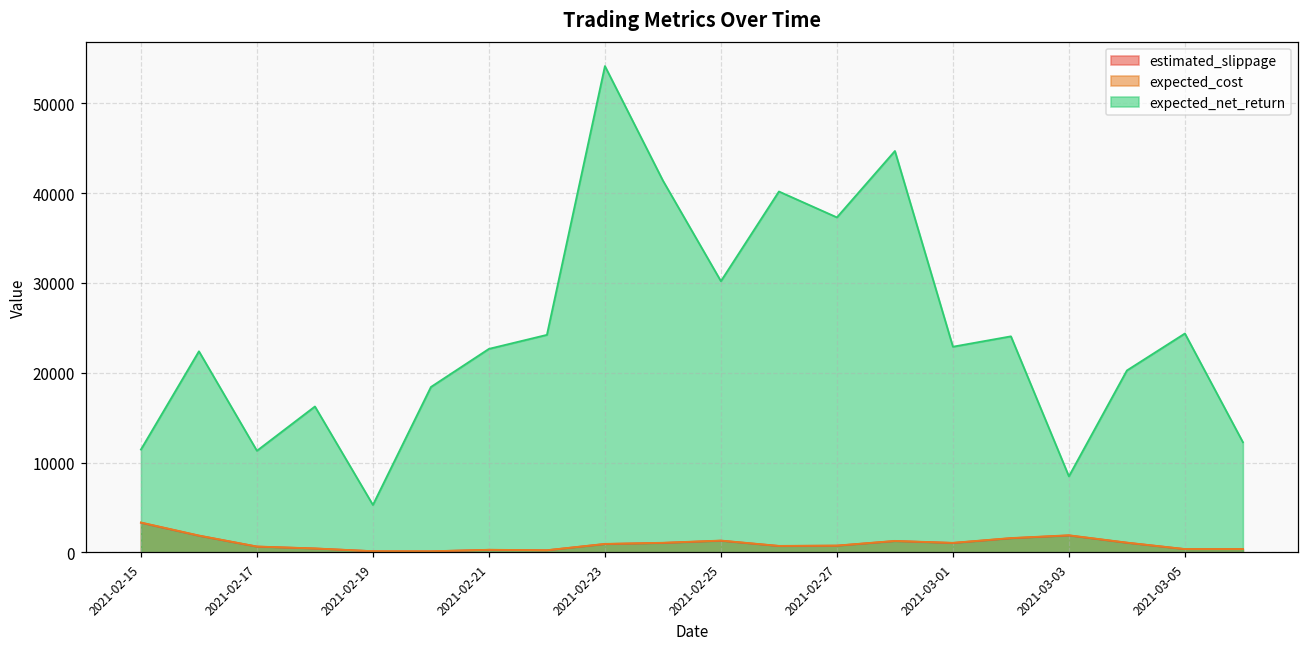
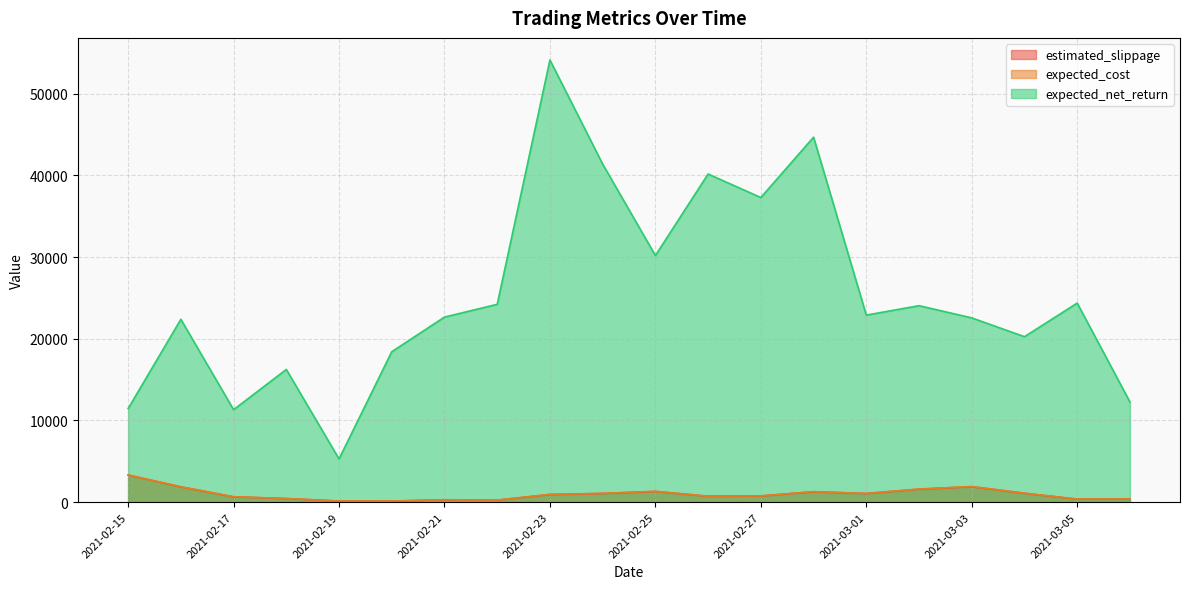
  {
    "expected_net_return": {
      "2021-02-15": 11000,
      "2021-02-17": 11000,
      "2021-02-19": 5000,
      "2021-02-21": 23000,
      "2021-02-23": 54000,
      "2021-02-25": 30000,
      "2021-02-27": 37000,
      "2021-03-01": 23000,
-     "2021-03-03": 8000,
+     "2021-03-03": 23000,
      "2021-03-05": 24000
    }
  }
